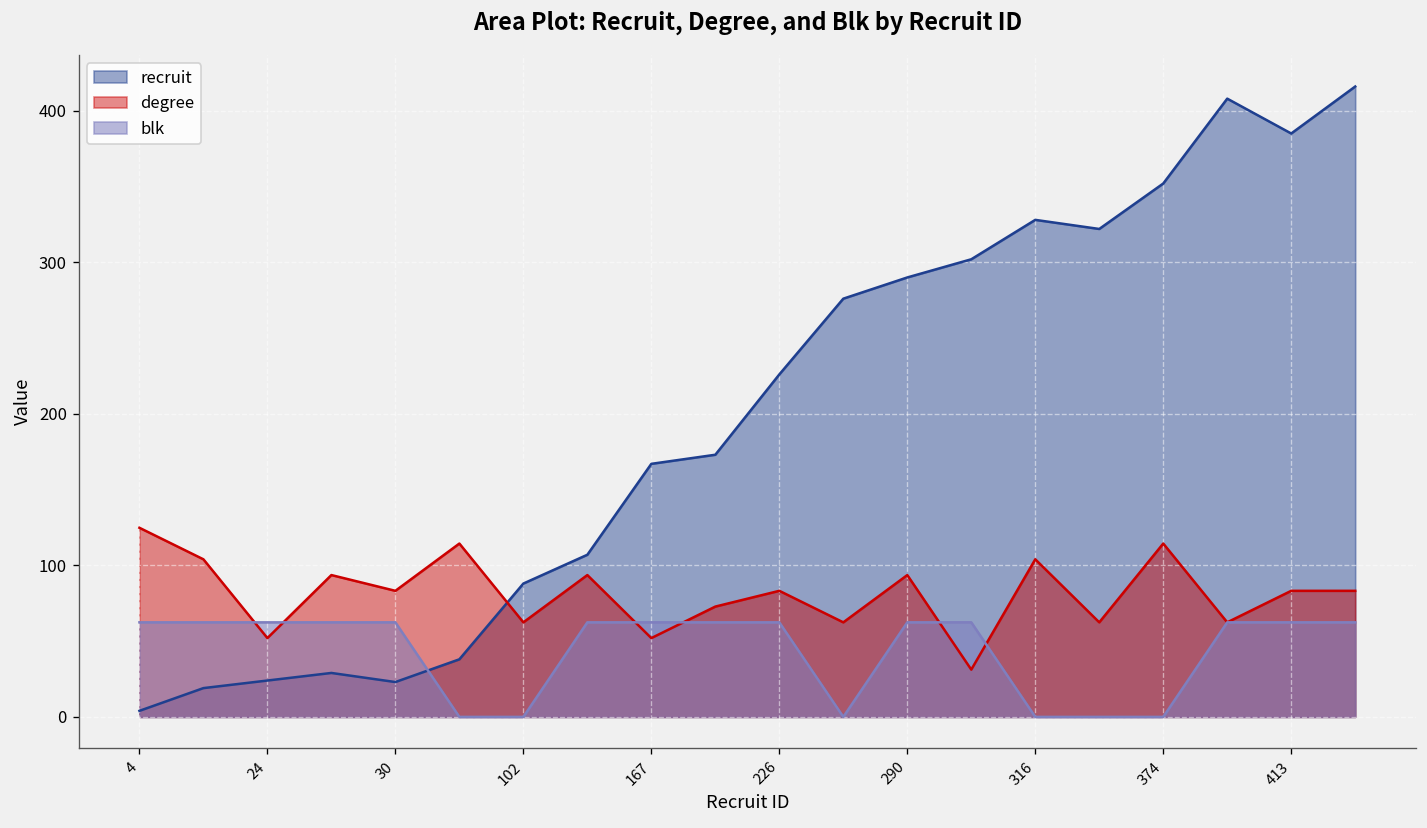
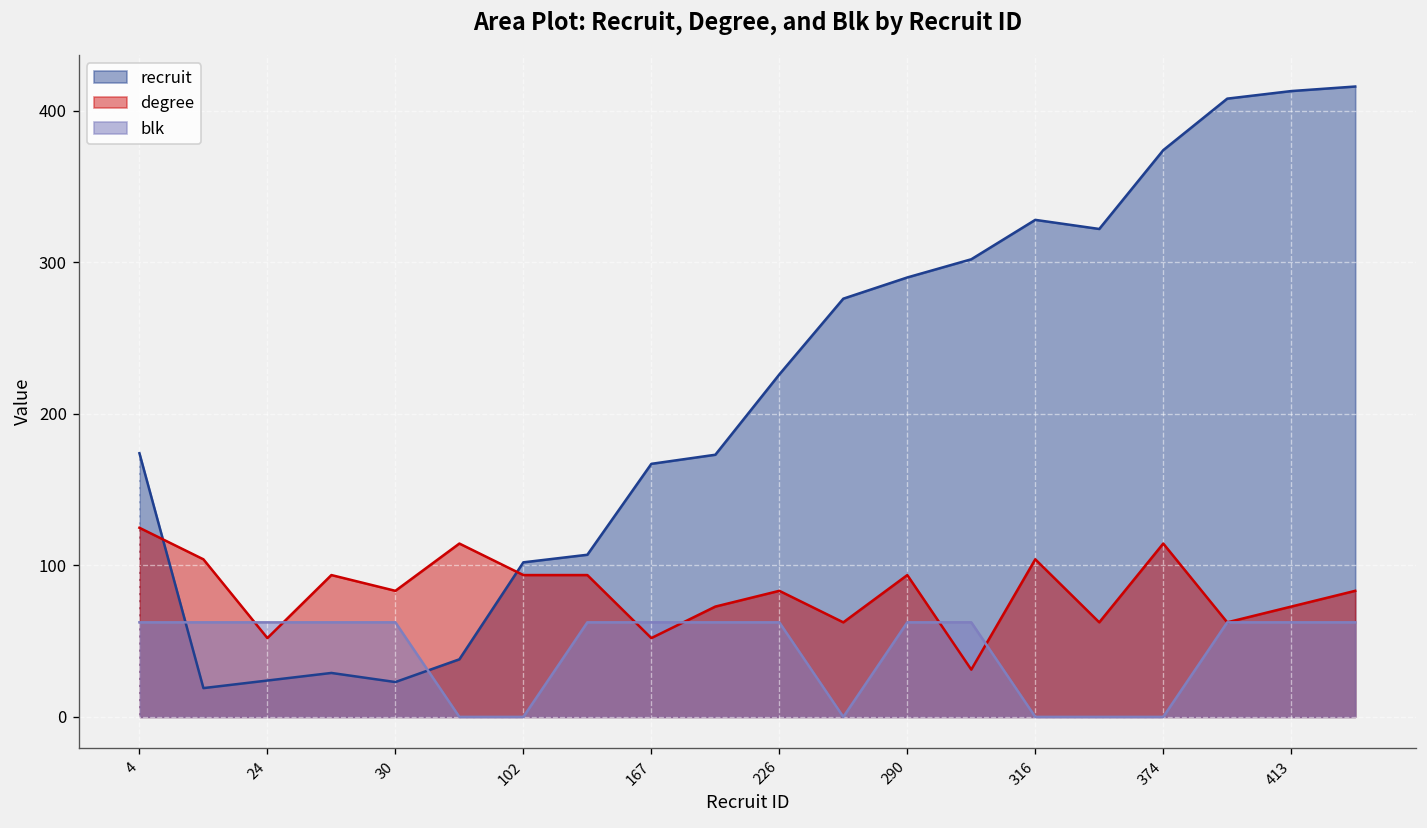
  {
    "recruit": {
-     "4": 4,
+     "4": 174,
      "24": 24,
      "30": 23,
-     "102": 88,
+     "102": 102,
      "167": 167,
      "226": 226,
      "290": 290,
      "316": 328,
-     "374": 352,
-     "413": 385
+     "374": 374,
+     "413": 413
    },
    "degree": {
      "4": 125,
      "24": 52,
      "30": 83,
-     "102": 62,
+     "102": 94,
      "167": 52,
      "226": 83,
      "290": 94,
      "316": 104,
      "374": 114,
-     "413": 83
+     "413": 73
    },
    "blk": {
      "4": 62,
      "24": 62,
      "30": 62,
      "102": 0,
      "167": 62,
      "226": 62,
      "290": 62,
      "316": 0,
      "374": 0,
      "413": 62
    }
  }
